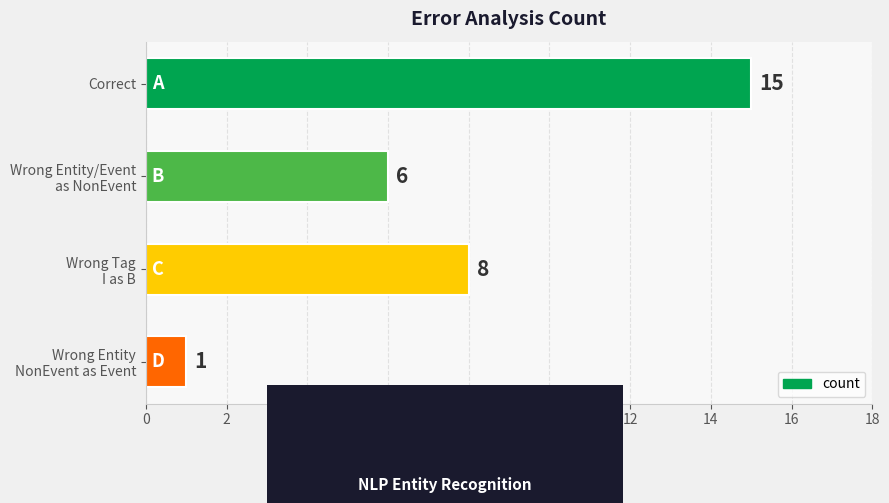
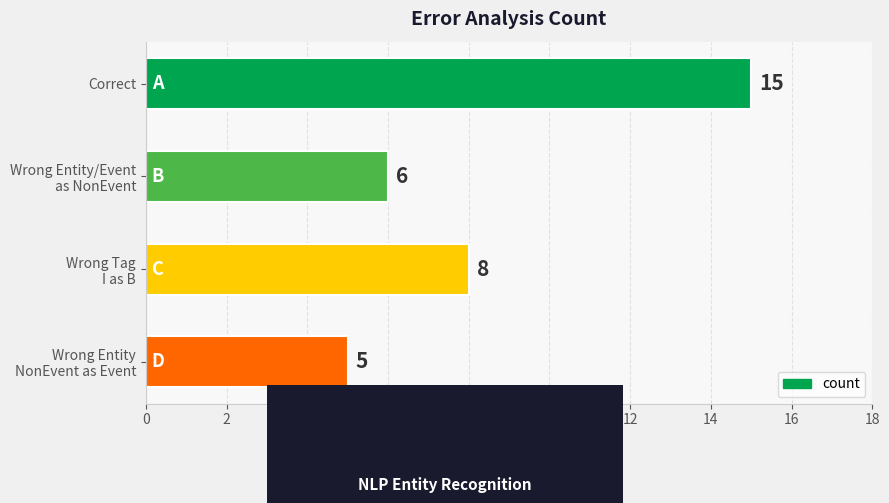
  {
    "Correct": 15,
    "Wrong Entity/Event as NonEvent": 6,
    "Wrong Tag I as B": 8,
-   "Wrong Entity NonEvent as Event": 1
+   "Wrong Entity NonEvent as Event": 5
  }
